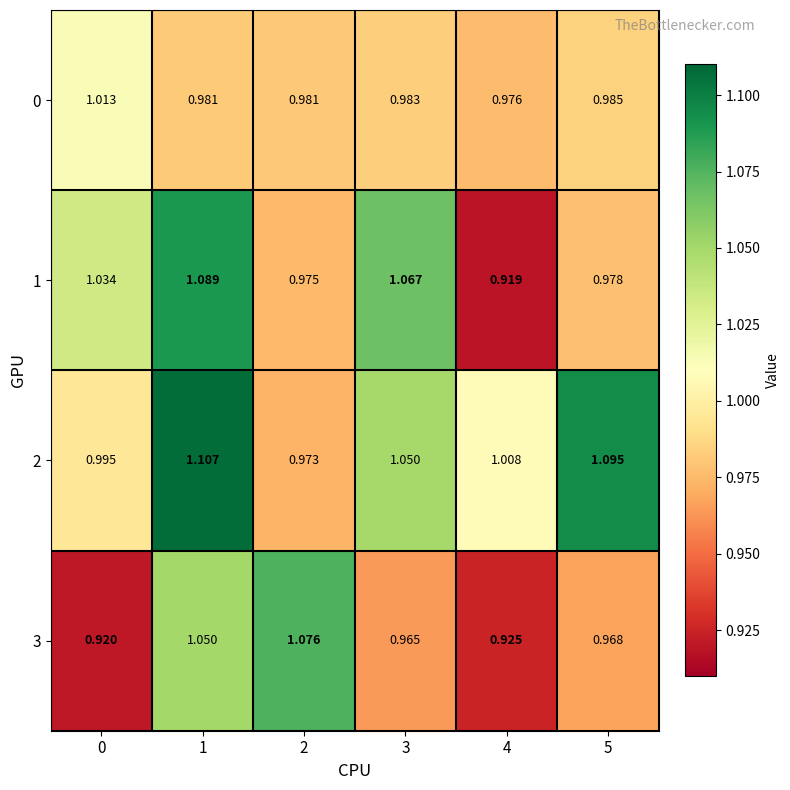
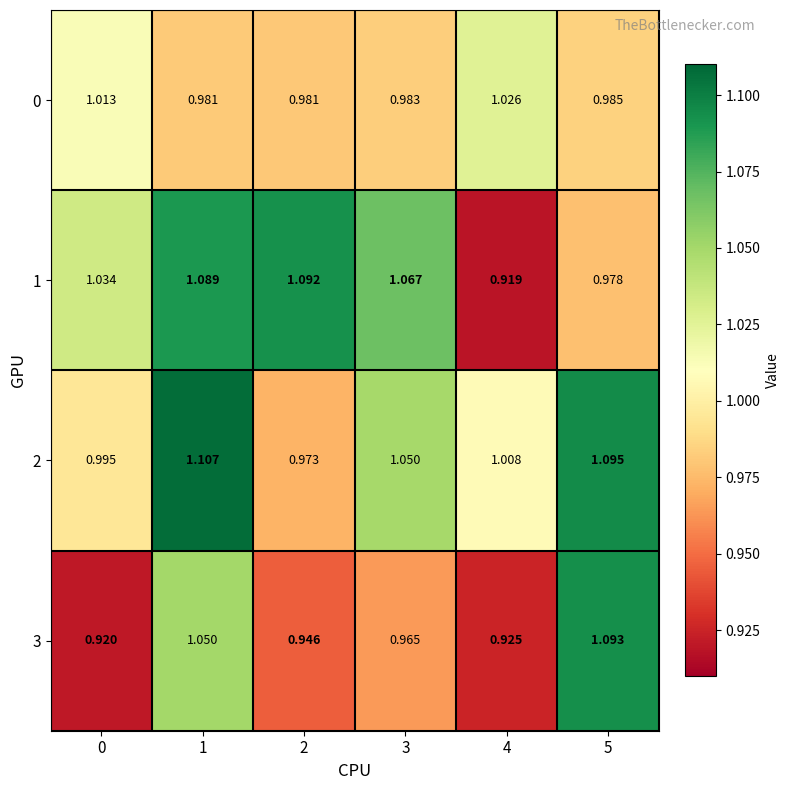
  {
    "0": {
      "0": 1.013,
      "1": 0.981,
      "2": 0.981,
      "3": 0.983,
-     "4": 0.976,
+     "4": 1.026,
      "5": 0.985
    },
    "1": {
      "0": 1.034,
      "1": 1.089,
-     "2": 0.975,
+     "2": 1.092,
      "3": 1.067,
      "4": 0.919,
      "5": 0.978
    },
    "2": {
      "0": 0.995,
      "1": 1.107,
      "2": 0.973,
      "3": 1.050,
      "4": 1.008,
      "5": 1.095
    },
    "3": {
      "0": 0.920,
      "1": 1.050,
-     "2": 1.076,
+     "2": 0.946,
      "3": 0.965,
      "4": 0.925,
-     "5": 0.968
+     "5": 1.093
    }
  }
